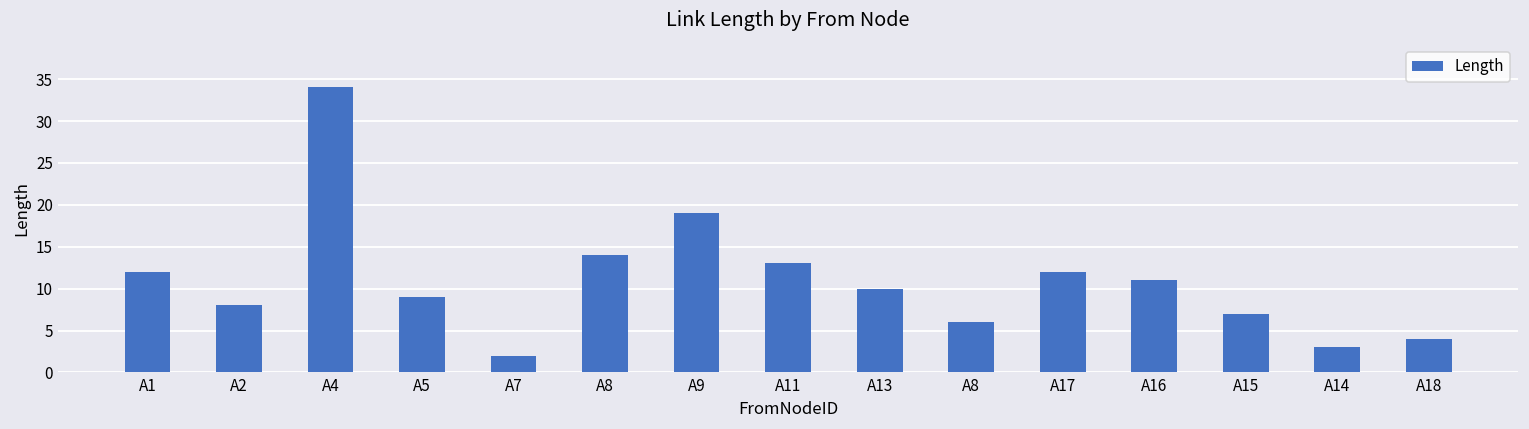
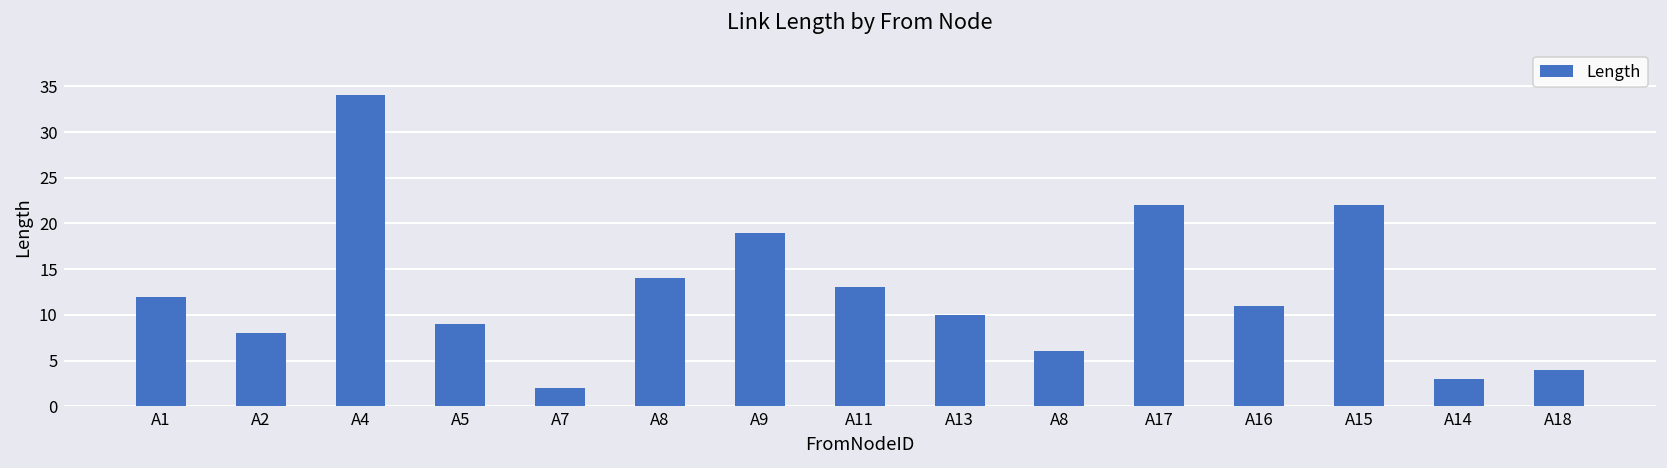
  {
    "A1": 12,
    "A2": 8,
    "A4": 34,
    "A5": 9,
    "A7": 2,
    "A9": 19,
    "A11": 13,
    "A13": 10,
-   "A17": 12,
+   "A17": 22,
    "A16": 11,
-   "A15": 7,
+   "A15": 22,
    "A14": 3,
    "A18": 4
  }
